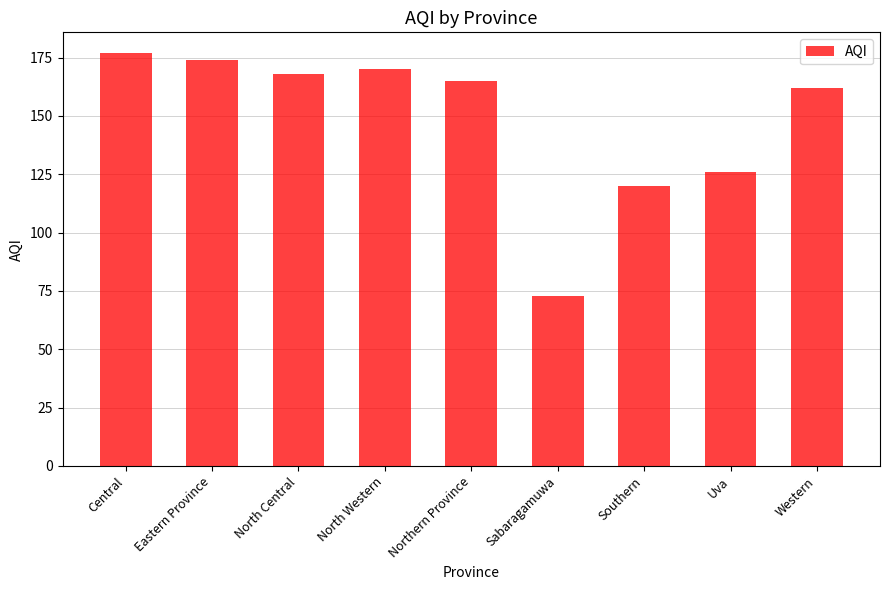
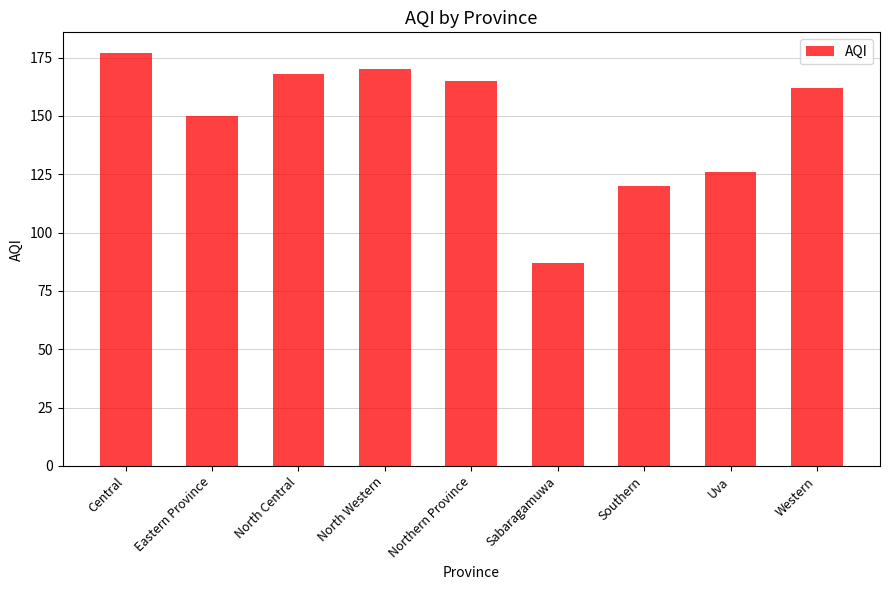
  {
    "Central": 177,
-   "Eastern Province": 174,
+   "Eastern Province": 150,
    "North Central": 168,
    "North Western": 170,
    "Northern Province": 165,
-   "Sabaragamuwa": 73,
+   "Sabaragamuwa": 87,
    "Southern": 120,
    "Uva": 126,
    "Western": 162
  }
